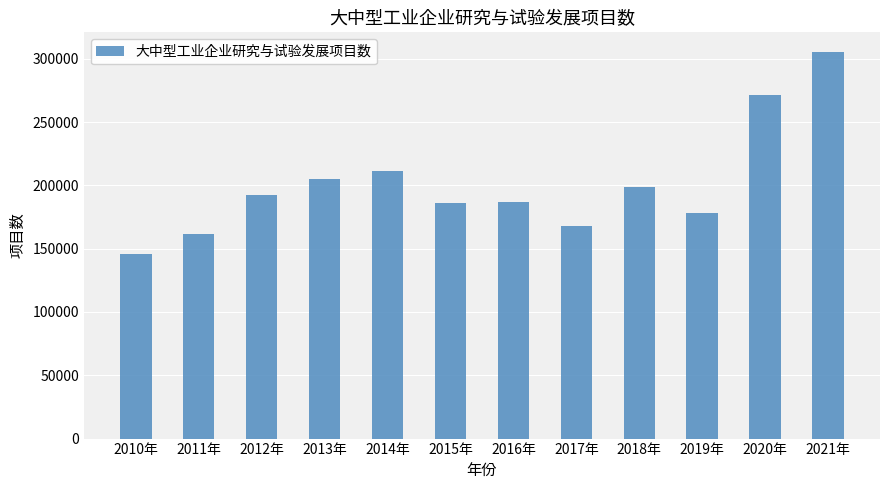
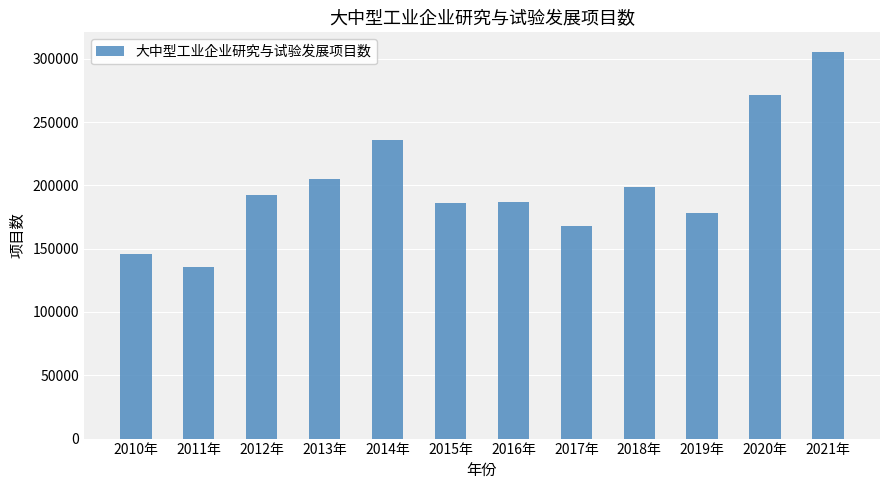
  {
    "2010年": 146000,
-   "2011年": 161000,
+   "2011年": 135000,
    "2012年": 193000,
    "2013年": 205000,
-   "2014年": 211000,
+   "2014年": 235000,
    "2015年": 186000,
    "2016年": 187000,
    "2017年": 168000,
    "2018年": 198000,
    "2019年": 178000,
    "2020年": 272000,
    "2021年": 306000
  }
